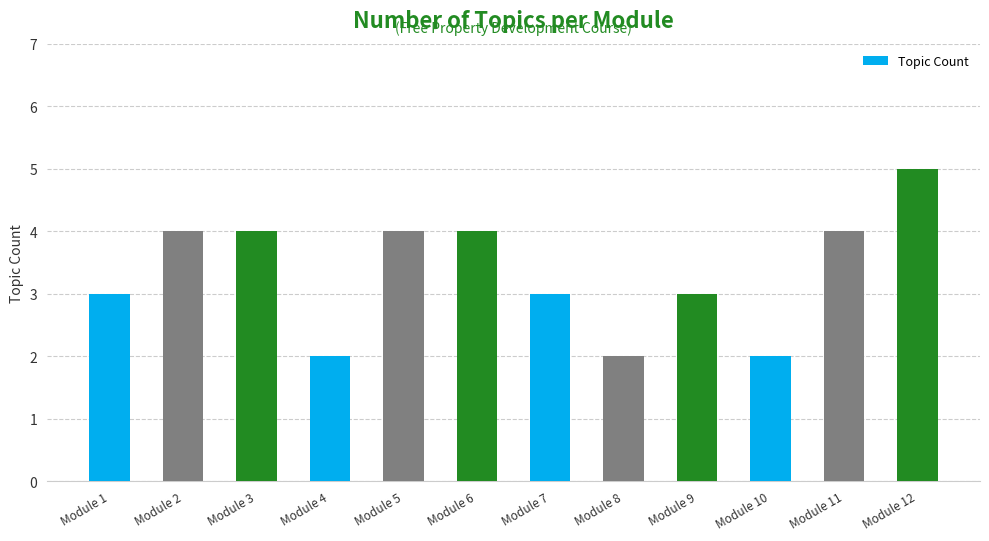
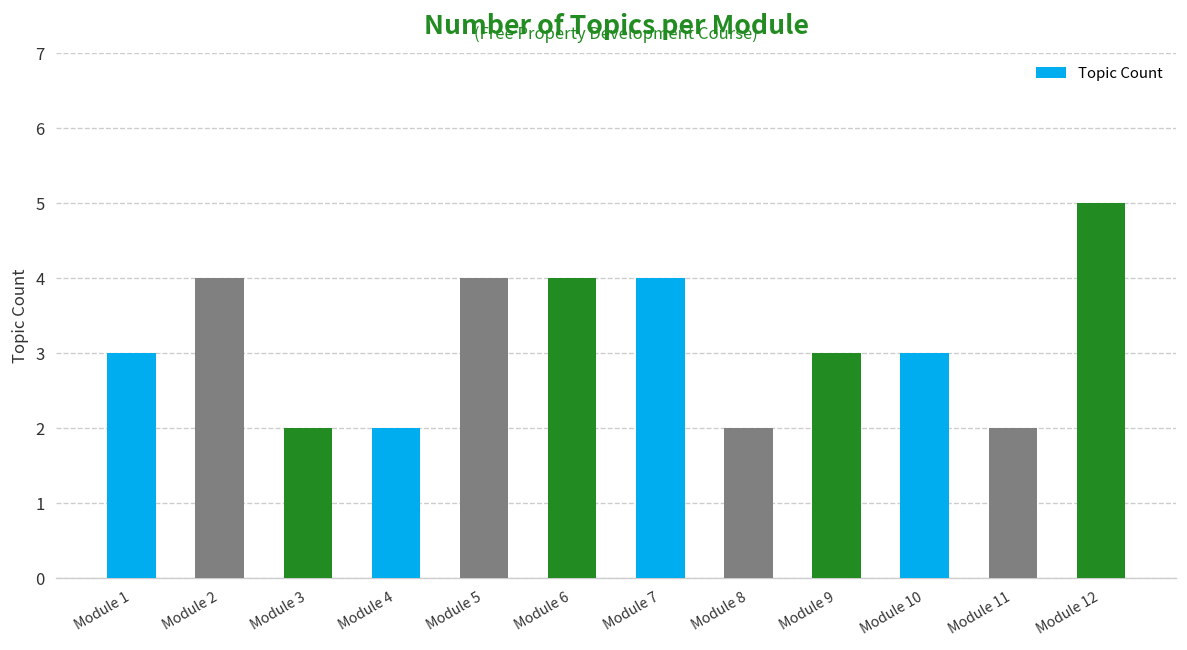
  {
    "Module 1": 3,
    "Module 2": 4,
-   "Module 3": 4,
+   "Module 3": 2,
    "Module 4": 2,
    "Module 5": 4,
    "Module 6": 4,
-   "Module 7": 3,
+   "Module 7": 4,
    "Module 8": 2,
    "Module 9": 3,
-   "Module 10": 2,
-   "Module 11": 4,
+   "Module 10": 3,
+   "Module 11": 2,
    "Module 12": 5
  }
